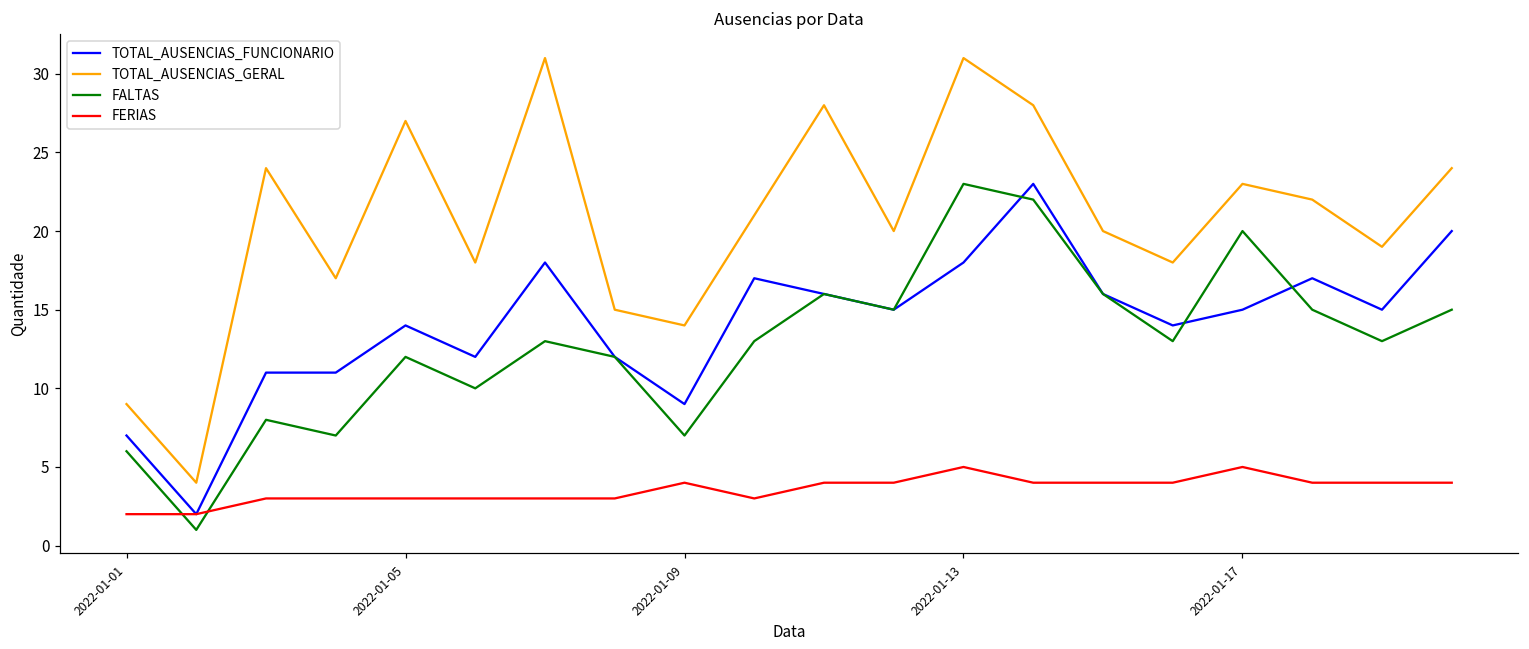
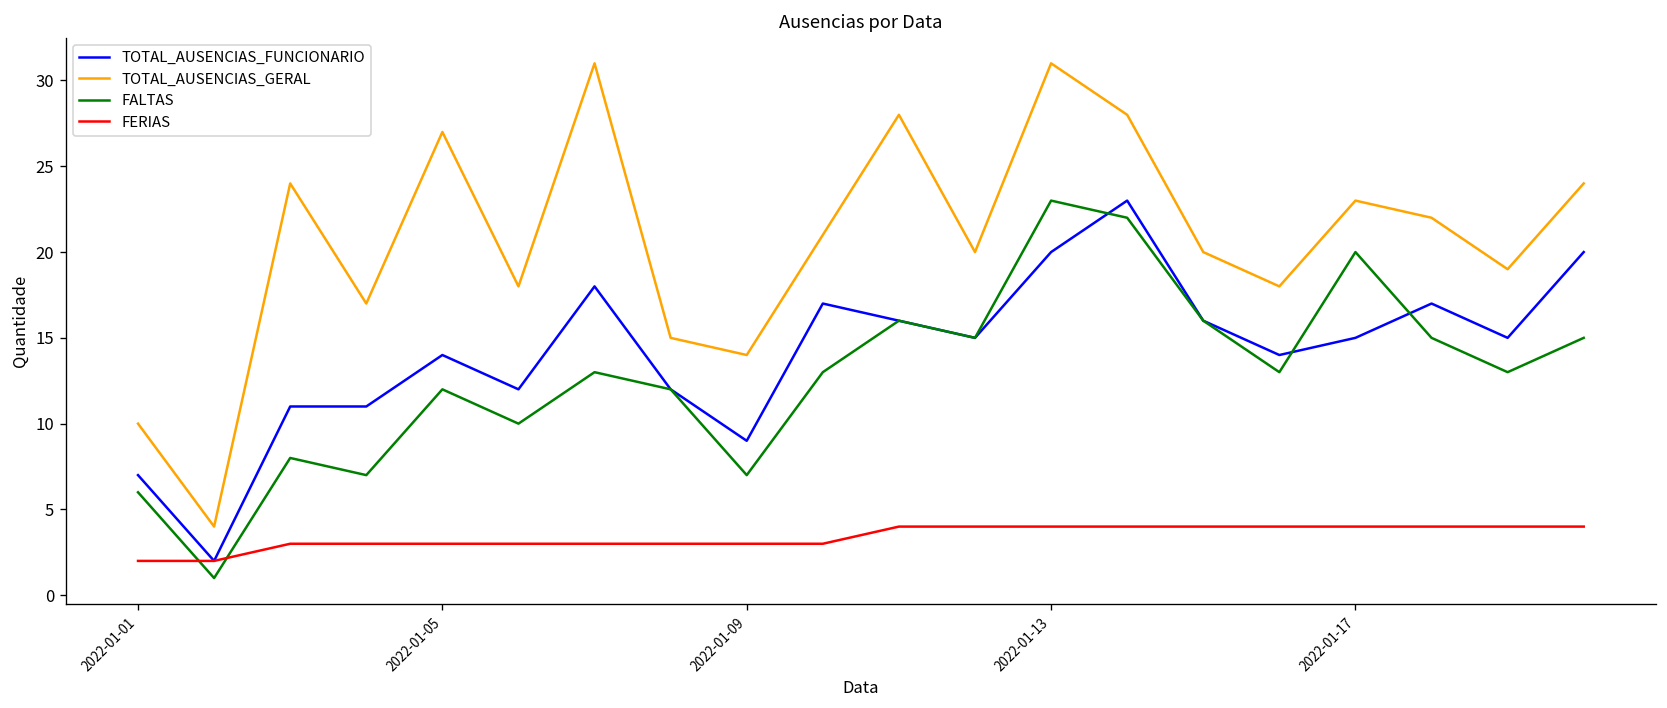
  {
    "TOTAL_AUSENCIAS_FUNCIONARIO": {
      "2022-01-01": 7,
      "2022-01-05": 14,
      "2022-01-09": 9,
-     "2022-01-13": 18,
+     "2022-01-13": 20,
      "2022-01-17": 15
    },
    "TOTAL_AUSENCIAS_GERAL": {
-     "2022-01-01": 9,
+     "2022-01-01": 10,
      "2022-01-05": 27,
      "2022-01-09": 14,
      "2022-01-13": 31,
      "2022-01-17": 23
    },
    "FALTAS": {
      "2022-01-01": 6,
      "2022-01-05": 12,
      "2022-01-09": 7,
      "2022-01-13": 23,
      "2022-01-17": 20
    },
    "FERIAS": {
      "2022-01-01": 2,
      "2022-01-05": 3,
-     "2022-01-09": 4,
-     "2022-01-13": 5,
-     "2022-01-17": 5
+     "2022-01-09": 3,
+     "2022-01-13": 4,
+     "2022-01-17": 4
    }
  }
